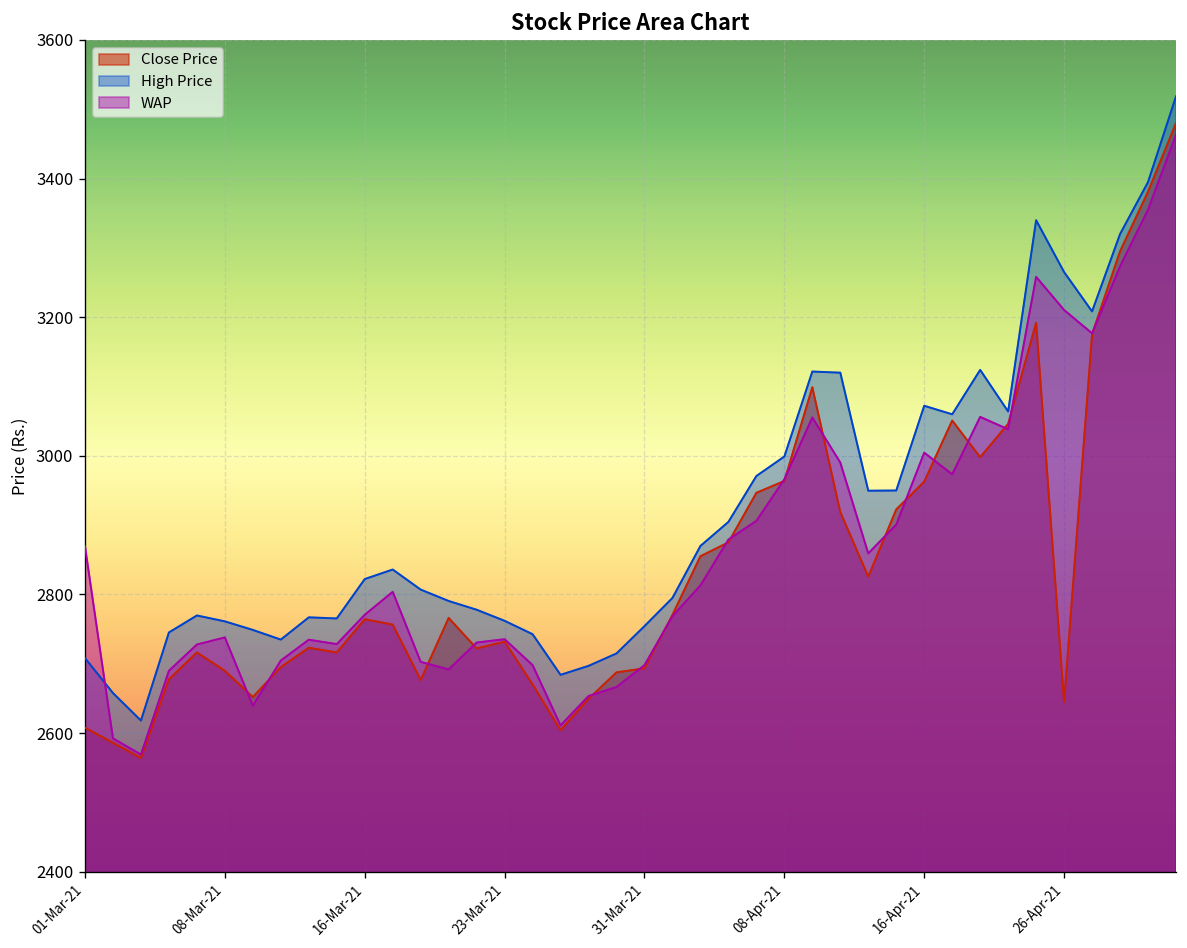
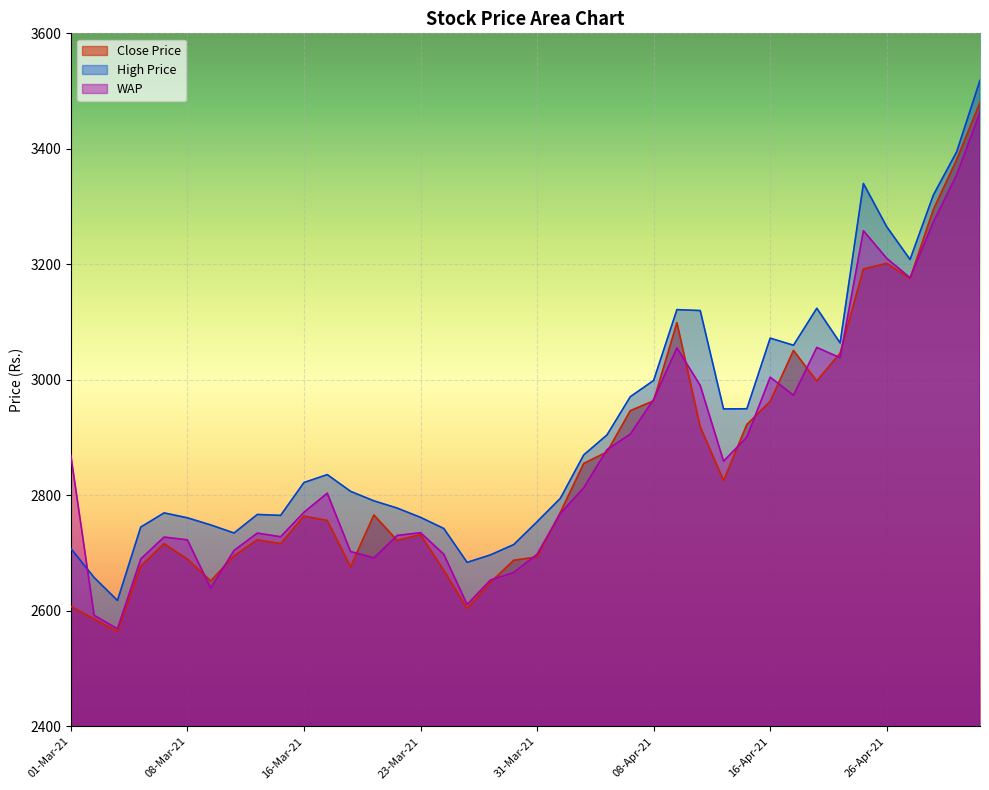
  {
    "Close Price": {
      "01-Mar-21": 2610,
      "08-Mar-21": 2690,
      "16-Mar-21": 2760,
      "31-Mar-21": 2690,
      "16-Apr-21": 2960,
-     "26-Apr-21": 2640
+     "26-Apr-21": 3200
    },
    "High Price": {
      "01-Mar-21": 2710,
      "08-Mar-21": 2760,
      "16-Mar-21": 2820,
      "23-Mar-21": 2760,
      "31-Mar-21": 2750,
      "08-Apr-21": 3000,
      "16-Apr-21": 3070,
      "26-Apr-21": 3270
    },
    "WAP": {
      "01-Mar-21": 2870,
-     "08-Mar-21": 2740,
+     "08-Mar-21": 2720,
      "16-Mar-21": 2770,
      "31-Mar-21": 2700,
      "16-Apr-21": 3000,
      "26-Apr-21": 3210
    }
  }
